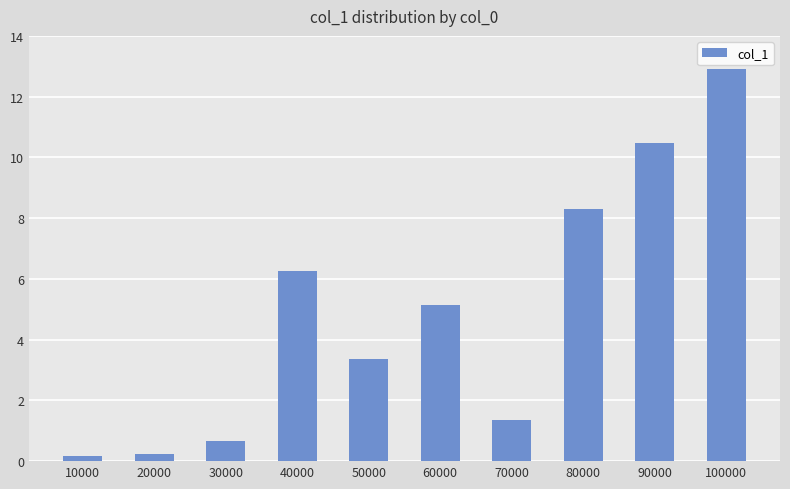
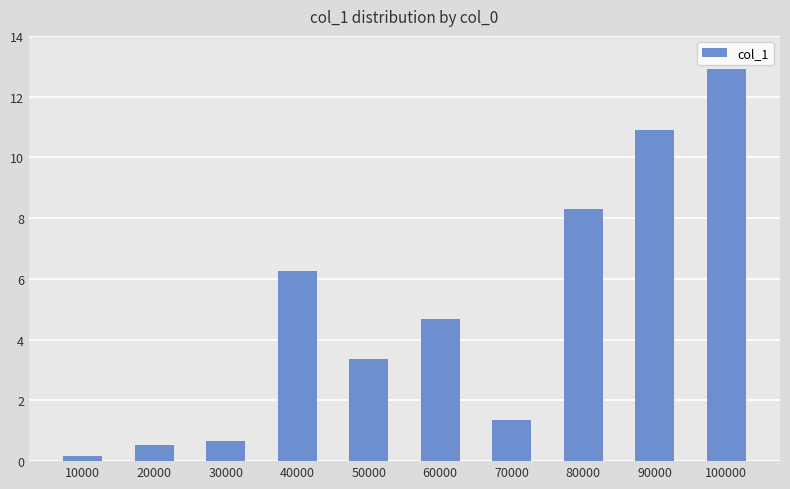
  {
    "10000": 0.2,
-   "20000": 0.2,
+   "20000": 0.5,
    "30000": 0.7,
    "40000": 6.3,
    "50000": 3.3,
-   "60000": 5.2,
+   "60000": 4.7,
    "70000": 1.3,
    "80000": 8.3,
-   "90000": 10.5,
+   "90000": 10.9,
    "100000": 12.9
  }
